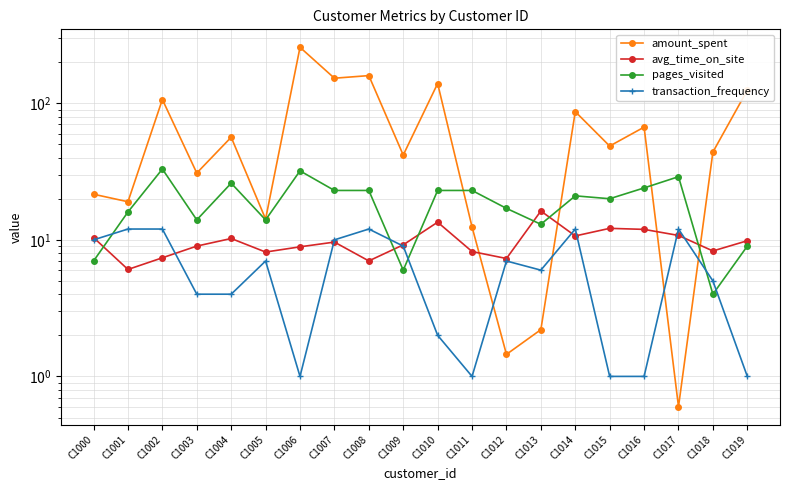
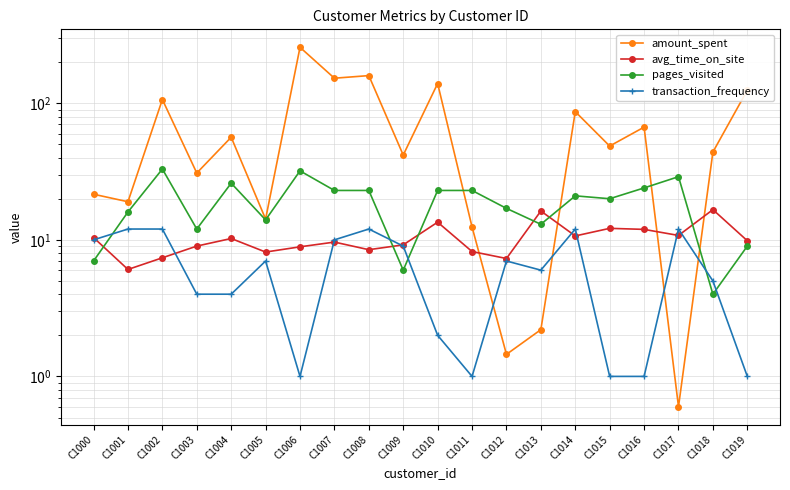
  {
    "amount_spent": {
      "C1000": 22,
      "C1001": 19,
      "C1002": 110,
      "C1003": 31,
      "C1004": 56,
      "C1006": 260,
      "C1007": 150,
      "C1008": 160,
      "C1009": 42,
      "C1010": 140,
      "C1011": 12,
      "C1012": 1.5,
      "C1013": 2.2,
      "C1014": 90,
      "C1015": 49,
      "C1016": 70,
      "C1017": 0.6,
      "C1018": 44
    },
    "avg_time_on_site": {
      "C1001": 6,
      "C1002": 7,
      "C1003": 9,
      "C1004": 10,
      "C1005": 8,
      "C1006": 9,
-     "C1008": 7,
+     "C1008": 8,
      "C1010": 13,
      "C1011": 8,
      "C1013": 16,
      "C1014": 11,
      "C1015": 12,
      "C1016": 12,
      "C1017": 11,
-     "C1018": 8,
+     "C1018": 17,
      "C1019": 10
    },
    "pages_visited": {
      "C1000": 7,
      "C1001": 16,
      "C1002": 33,
-     "C1003": 14,
+     "C1003": 12,
      "C1004": 26,
      "C1006": 32,
      "C1007": 23,
      "C1008": 23,
      "C1009": 6,
      "C1010": 23,
      "C1011": 23,
      "C1012": 17,
      "C1013": 13,
      "C1014": 21,
      "C1015": 20,
      "C1016": 24,
      "C1017": 29,
      "C1018": 4,
      "C1019": 9
    },
    "transaction_frequency": {
      "C1001": 12,
      "C1002": 12,
      "C1003": 4,
      "C1004": 4,
      "C1005": 7,
      "C1006": 1,
      "C1008": 12,
      "C1010": 2,
      "C1011": 1,
      "C1013": 6,
      "C1014": 12,
      "C1015": 1,
      "C1016": 1,
      "C1017": 12,
      "C1018": 5,
      "C1019": 1
    }
  }
